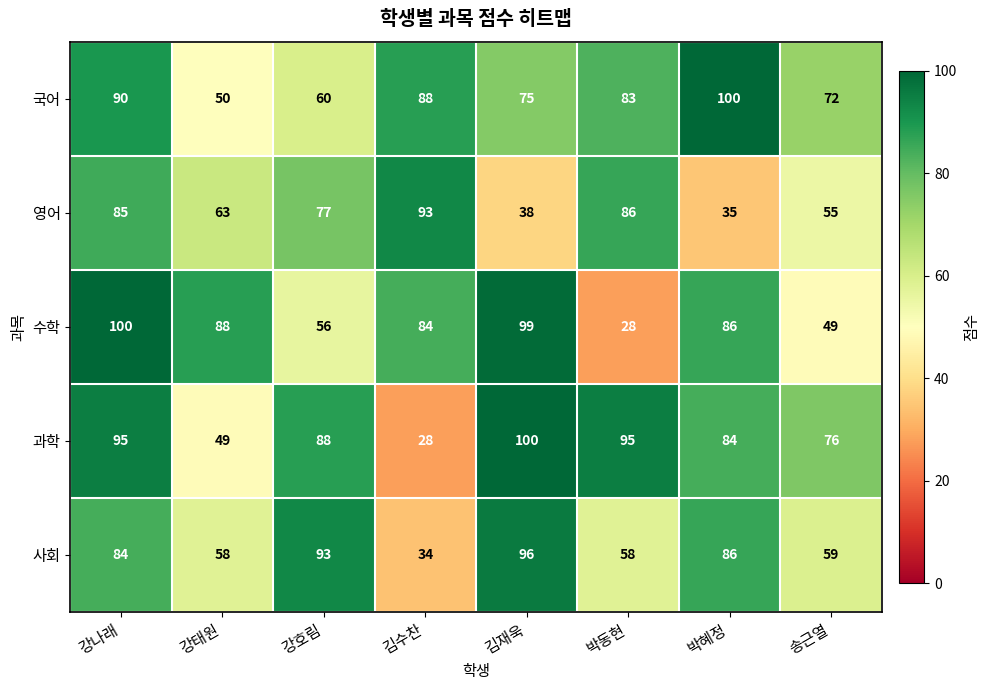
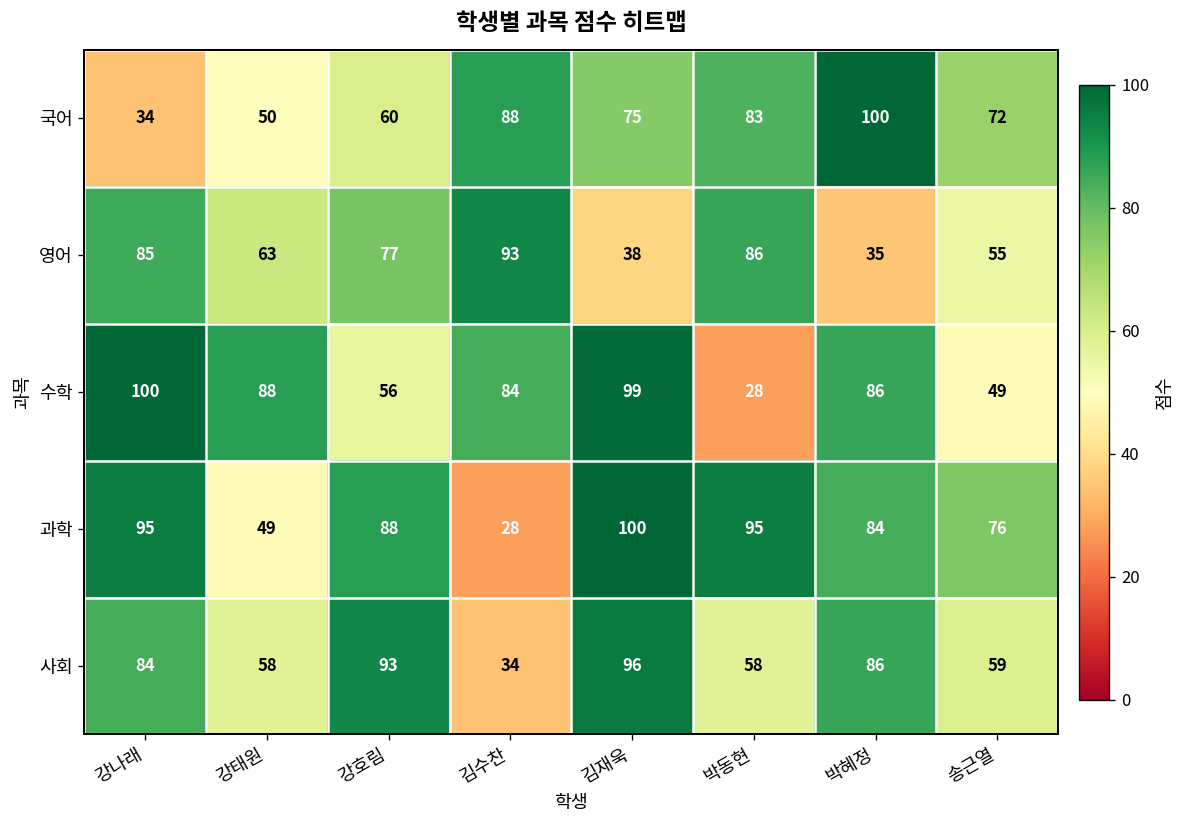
  {
    "국어": {
-     "강나래": 90,
+     "강나래": 34,
      "강태원": 50,
      "강호림": 60,
      "김수찬": 88,
      "김재욱": 75,
      "박동현": 83,
      "박혜정": 100,
      "송근열": 72
    },
    "영어": {
      "강나래": 85,
      "강태원": 63,
      "강호림": 77,
      "김수찬": 93,
      "김재욱": 38,
      "박동현": 86,
      "박혜정": 35,
      "송근열": 55
    },
    "수학": {
      "강나래": 100,
      "강태원": 88,
      "강호림": 56,
      "김수찬": 84,
      "김재욱": 99,
      "박동현": 28,
      "박혜정": 86,
      "송근열": 49
    },
    "과학": {
      "강나래": 95,
      "강태원": 49,
      "강호림": 88,
      "김수찬": 28,
      "김재욱": 100,
      "박동현": 95,
      "박혜정": 84,
      "송근열": 76
    },
    "사회": {
      "강나래": 84,
      "강태원": 58,
      "강호림": 93,
      "김수찬": 34,
      "김재욱": 96,
      "박동현": 58,
      "박혜정": 86,
      "송근열": 59
    }
  }
